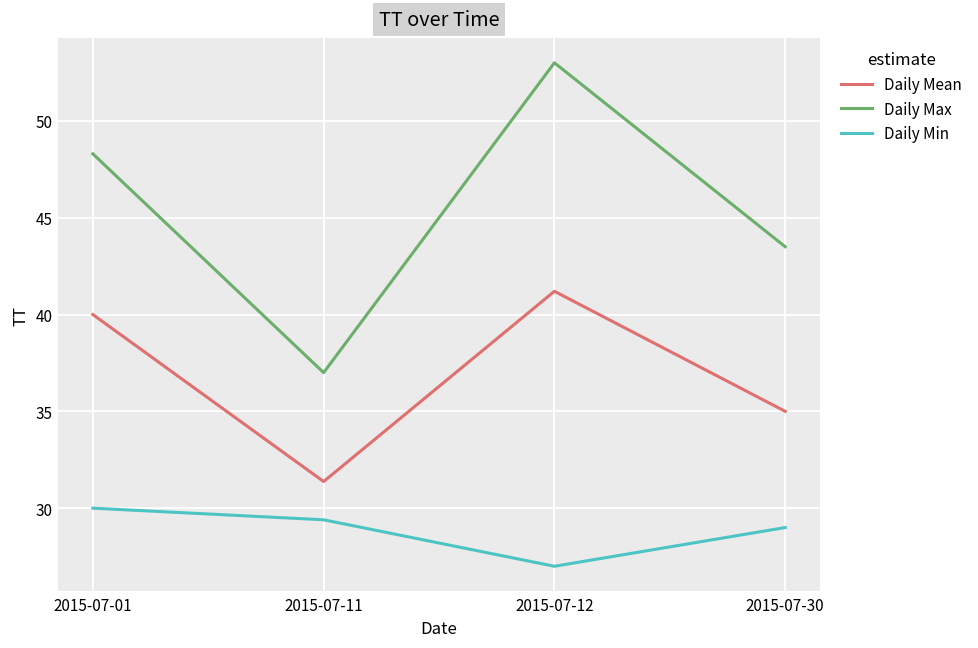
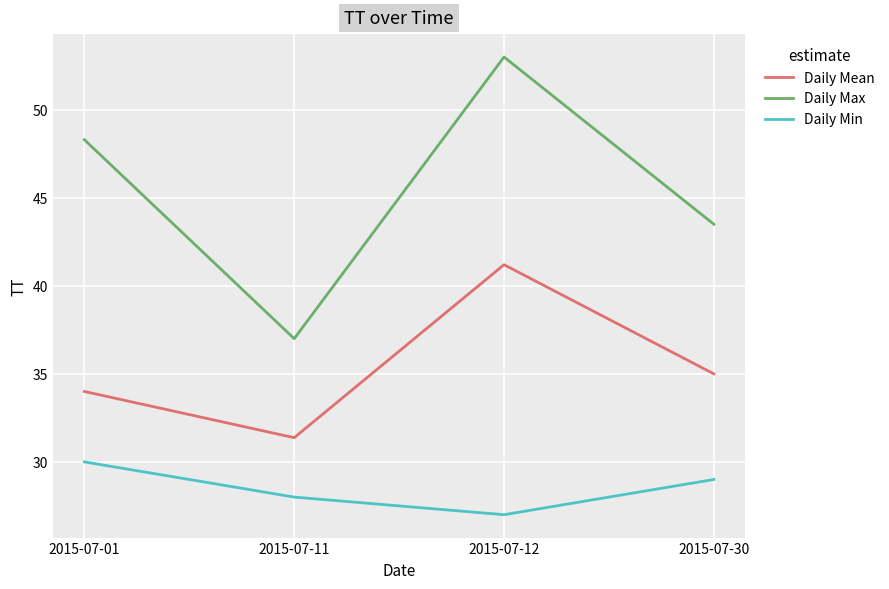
  {
    "Daily Mean": {
-     "2015-07-01": 40,
+     "2015-07-01": 34,
      "2015-07-11": 31.4,
      "2015-07-12": 41.2,
      "2015-07-30": 35
    },
    "Daily Max": {
      "2015-07-01": 48.3,
      "2015-07-11": 37.0,
      "2015-07-12": 53.0,
      "2015-07-30": 43.5
    },
    "Daily Min": {
      "2015-07-01": 30.0,
-     "2015-07-11": 29.4,
+     "2015-07-11": 28.0,
      "2015-07-12": 27.0,
      "2015-07-30": 29.0
    }
  }
